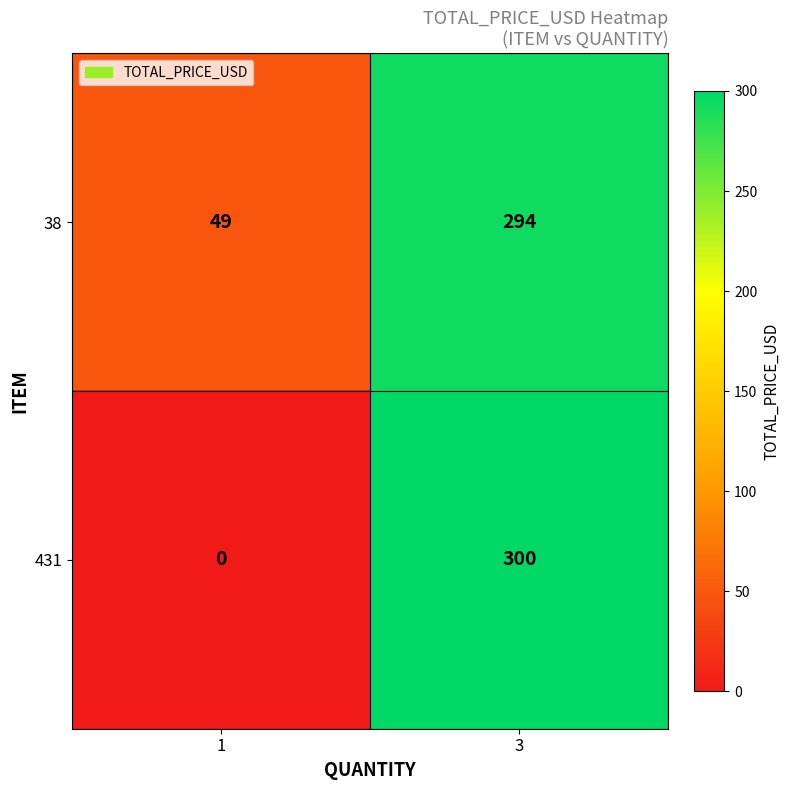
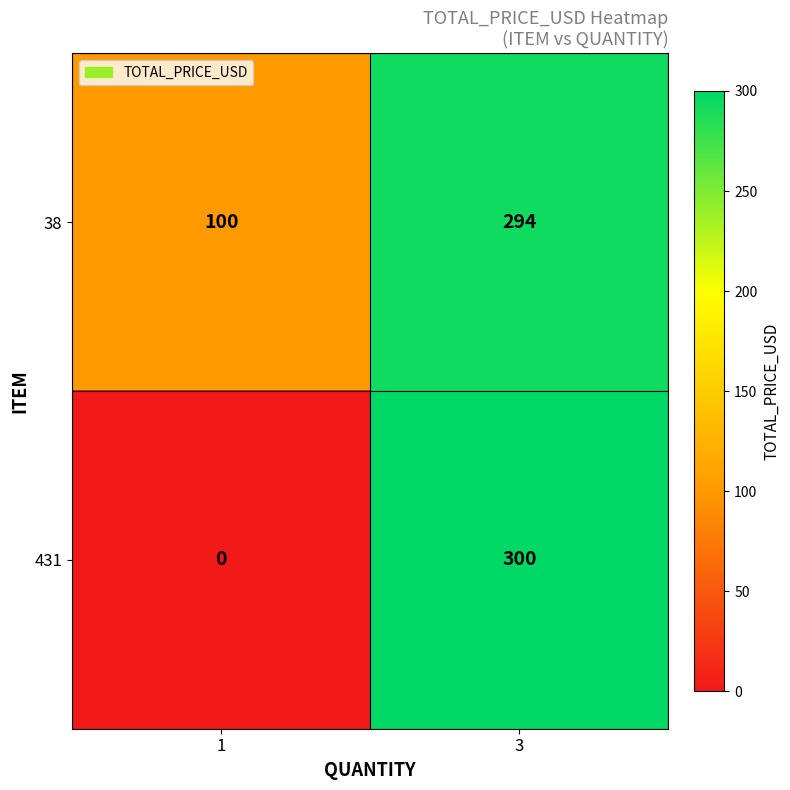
  {
    "38": {
-     "1": 49,
+     "1": 100,
      "3": 294
    },
    "431": {
      "1": 0,
      "3": 300
    }
  }
